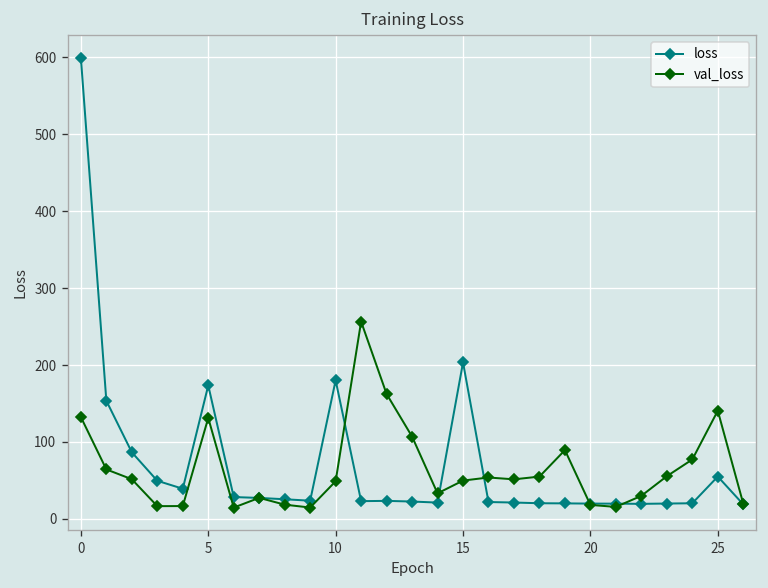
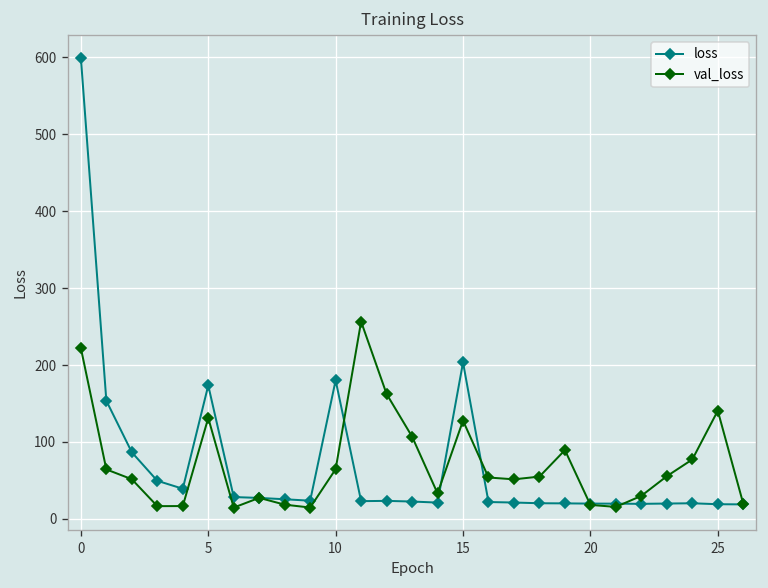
  {
    "loss": {
      "0": 600,
      "5": 170,
      "10": 180,
      "15": 200,
-     "25": 60
+     "25": 20
    },
    "val_loss": {
-     "0": 130,
+     "0": 220,
      "5": 130,
-     "10": 50,
-     "15": 50,
+     "10": 60,
+     "15": 130,
      "25": 140
    }
  }
